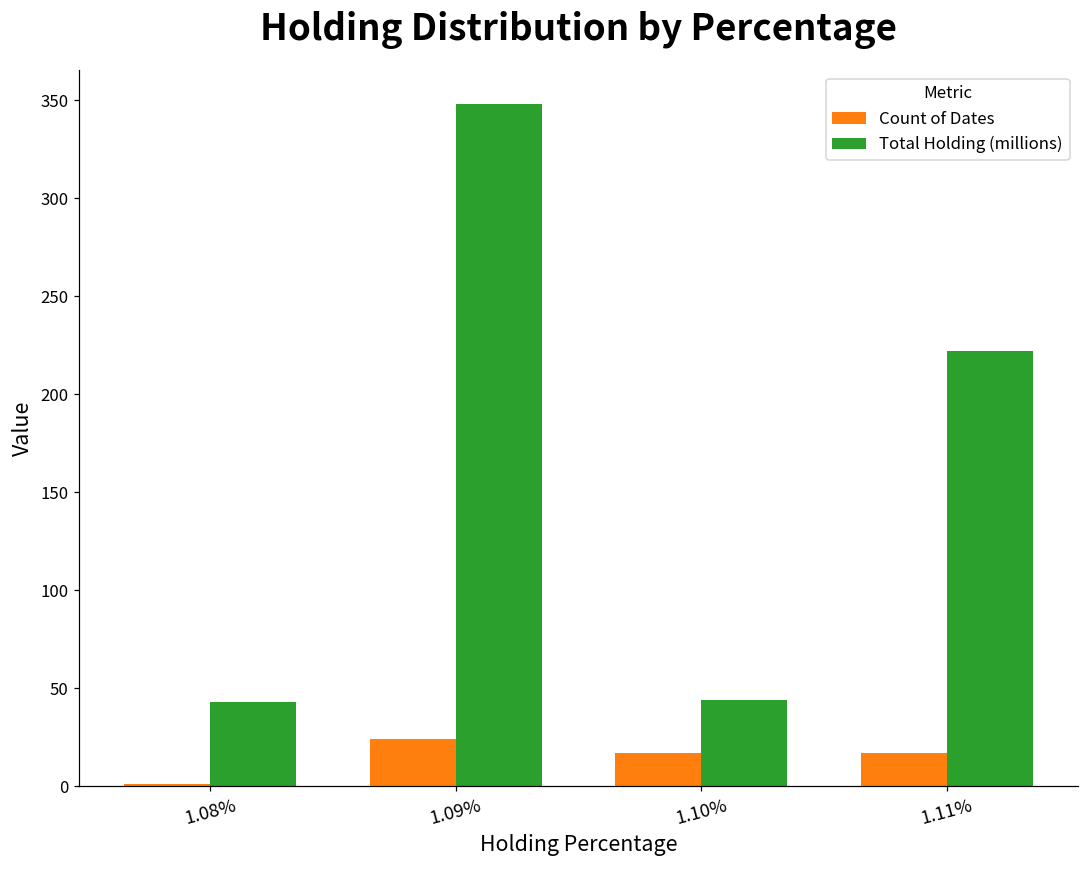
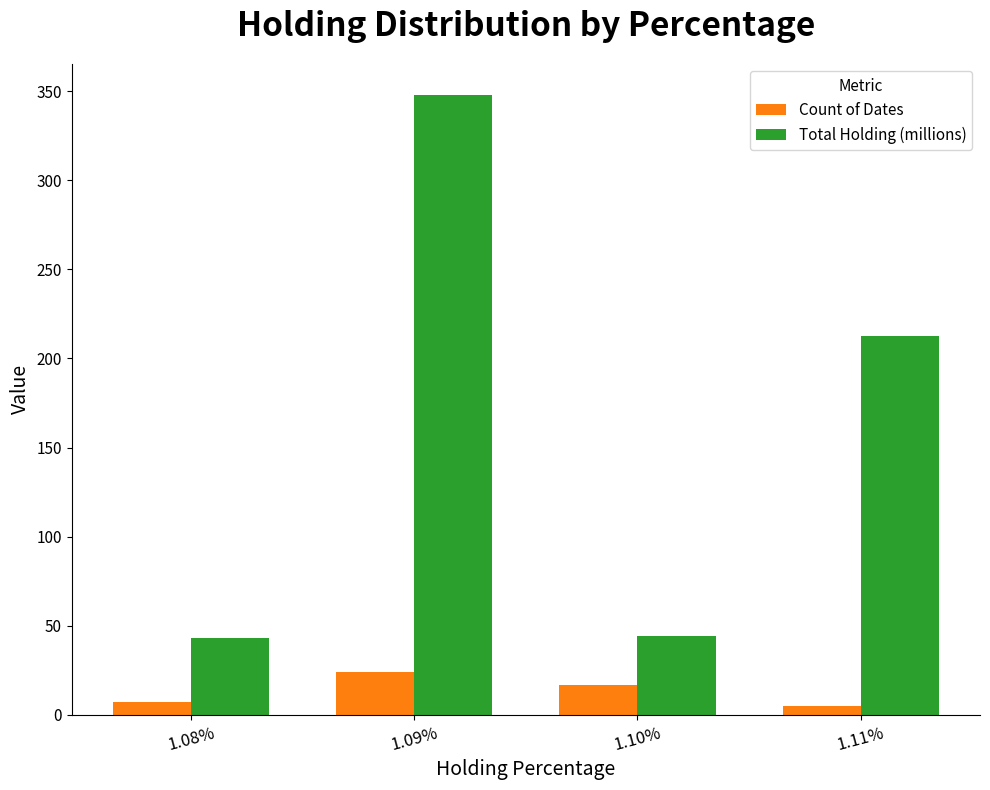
  {
    "Count of Dates": {
-     "1.08%": 1,
+     "1.08%": 7,
      "1.09%": 24,
      "1.10%": 17,
-     "1.11%": 17
+     "1.11%": 5
    },
    "Total Holding (millions)": {
      "1.08%": 43,
      "1.09%": 348,
      "1.10%": 44,
-     "1.11%": 222
+     "1.11%": 213
    }
  }
